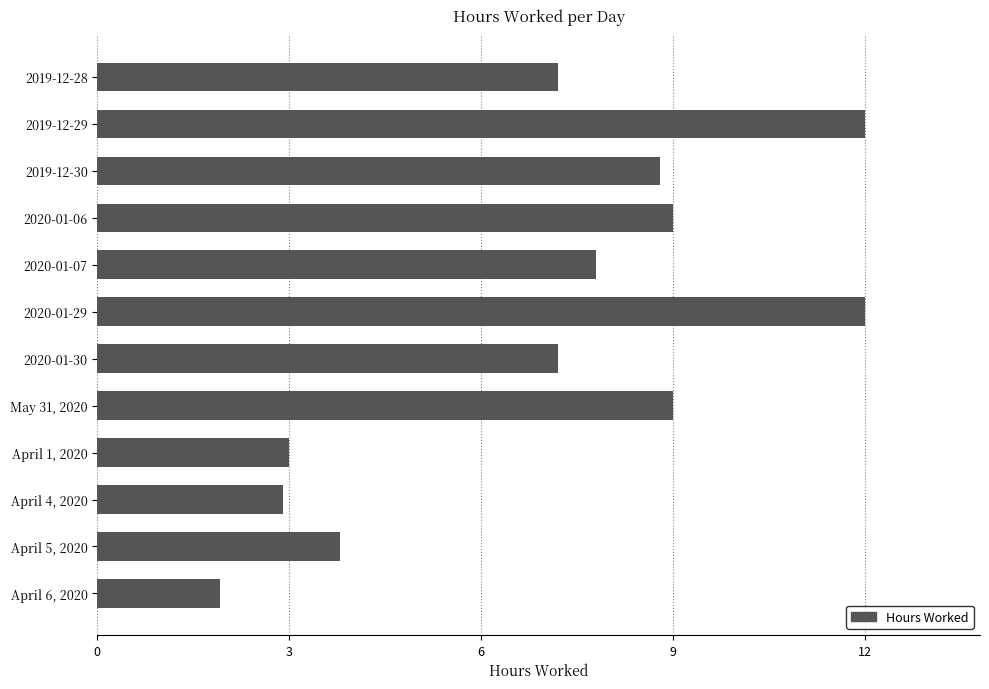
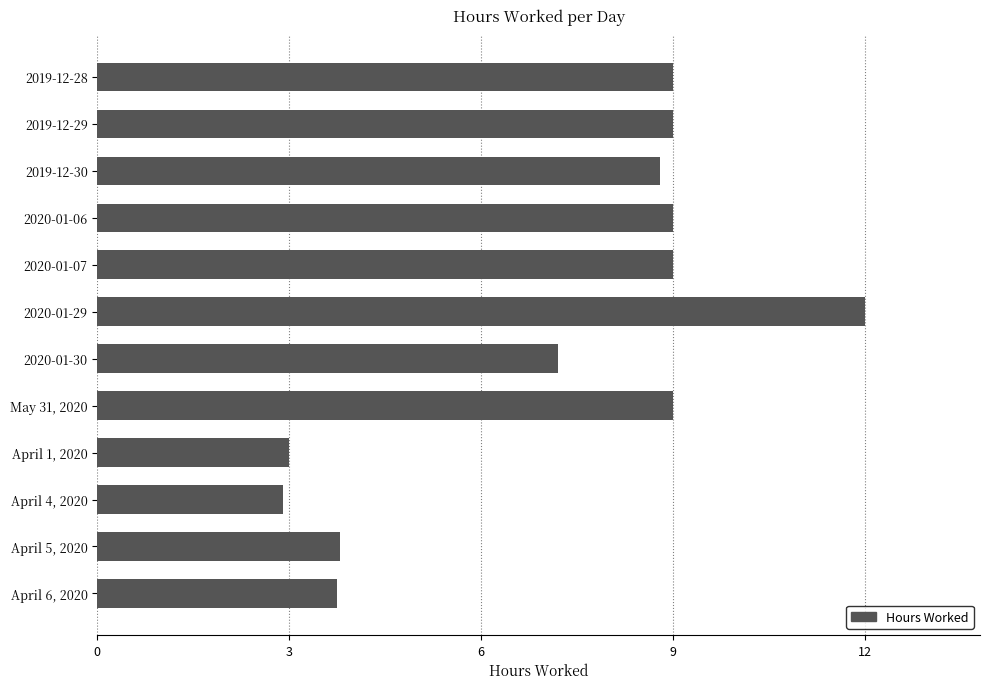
  {
-   "2019-12-28": 7.2,
-   "2019-12-29": 12,
+   "2019-12-28": 9.0,
+   "2019-12-29": 9,
    "2019-12-30": 8.8,
    "2020-01-06": 9.0,
-   "2020-01-07": 7.8,
+   "2020-01-07": 9.0,
    "2020-01-29": 12.0,
    "2020-01-30": 7.2,
    "May 31, 2020": 9.0,
    "April 1, 2020": 3.0,
    "April 4, 2020": 2.9,
    "April 5, 2020": 3.8,
-   "April 6, 2020": 1.9
+   "April 6, 2020": 3.8
  }
